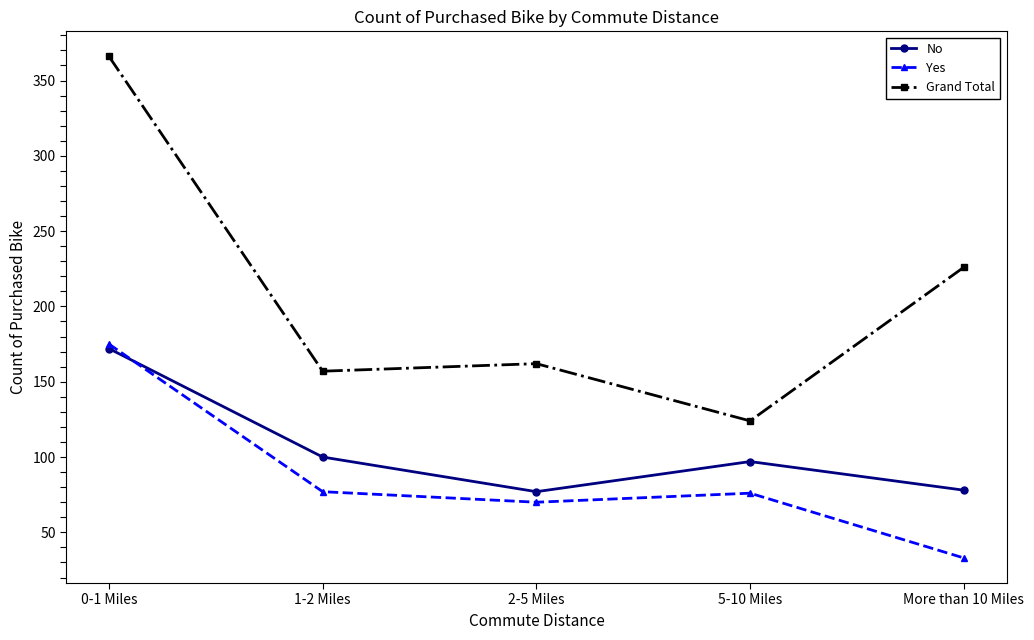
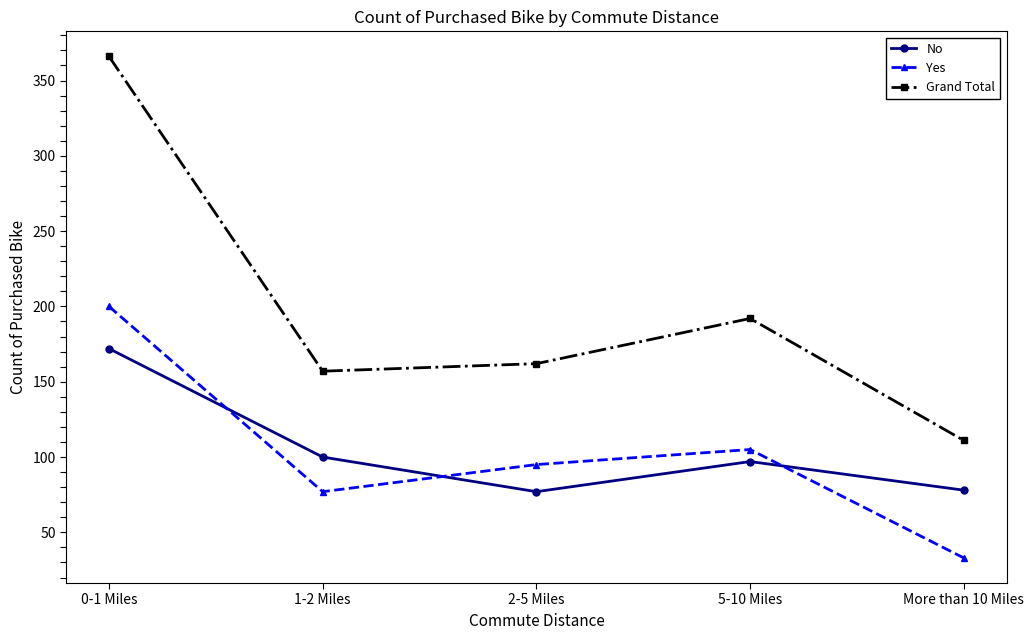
  {
    "No": {
      "0-1 Miles": 172,
      "1-2 Miles": 100,
      "2-5 Miles": 77,
      "5-10 Miles": 97,
      "More than 10 Miles": 78
    },
    "Yes": {
-     "0-1 Miles": 175,
+     "0-1 Miles": 200,
      "1-2 Miles": 77,
-     "2-5 Miles": 70,
-     "5-10 Miles": 76,
+     "2-5 Miles": 95,
+     "5-10 Miles": 105,
      "More than 10 Miles": 33
    },
    "Grand Total": {
      "0-1 Miles": 366,
      "1-2 Miles": 157,
      "2-5 Miles": 162,
-     "5-10 Miles": 124,
-     "More than 10 Miles": 226
+     "5-10 Miles": 192,
+     "More than 10 Miles": 111
    }
  }
